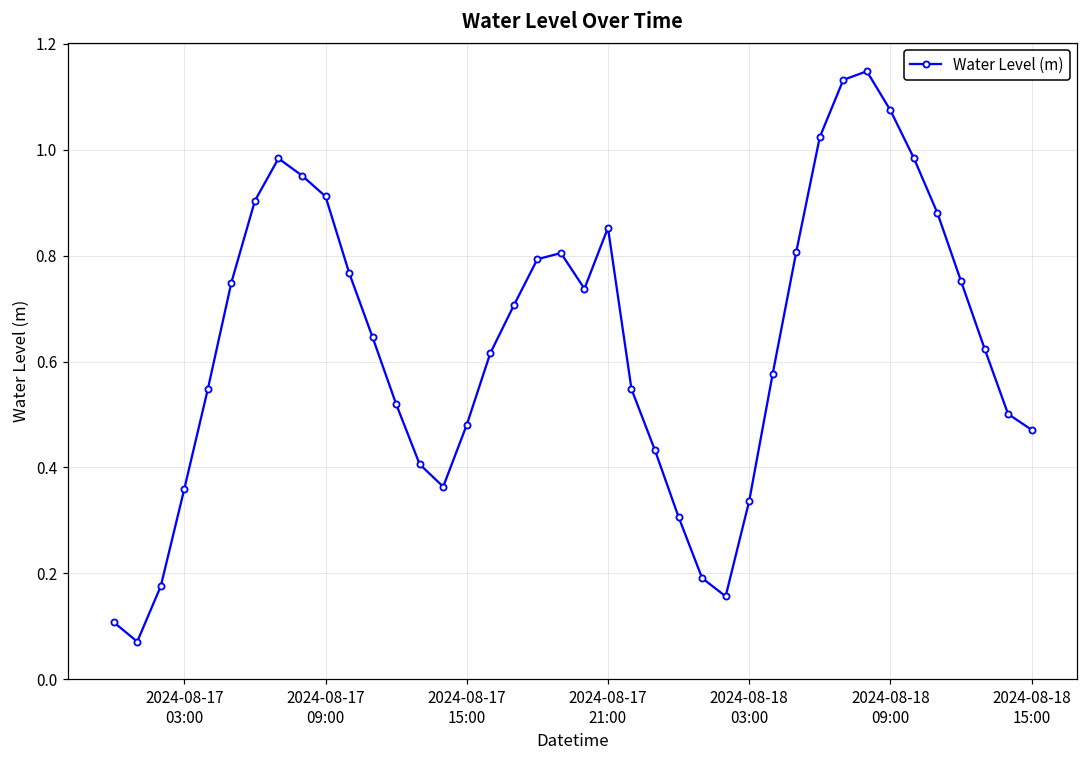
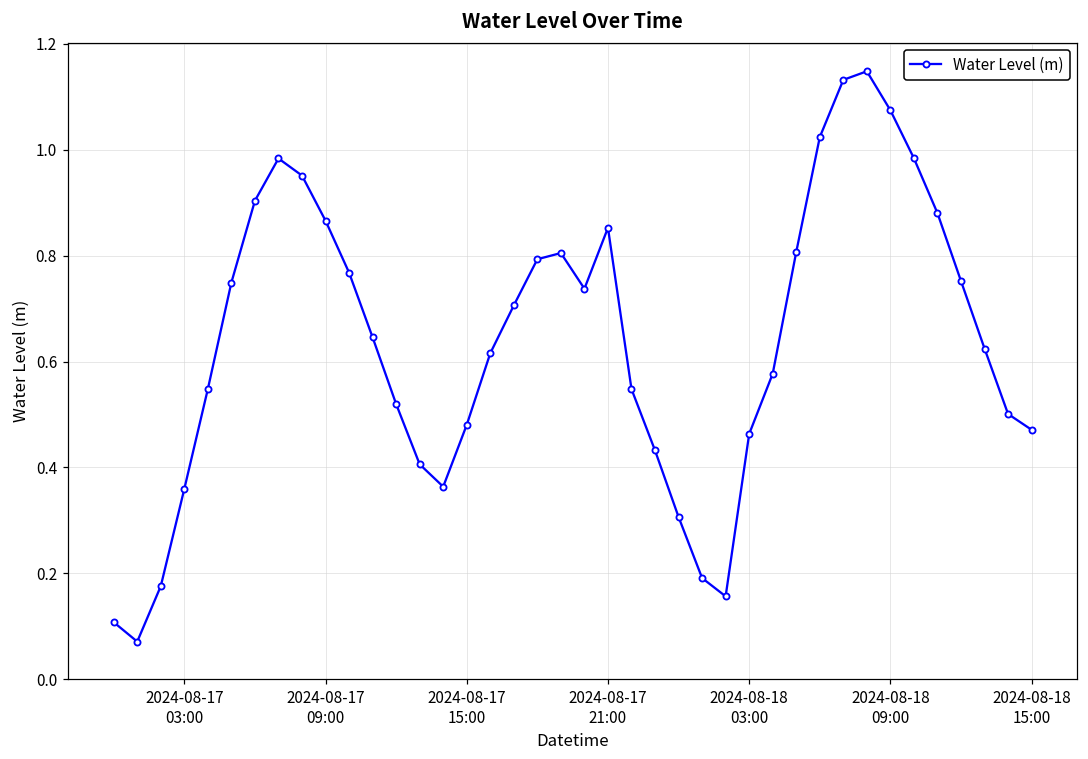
  {
    "2024-08-17 03:00": 0.36,
-   "2024-08-17 09:00": 0.91,
+   "2024-08-17 09:00": 0.87,
    "2024-08-17 15:00": 0.48,
    "2024-08-17 21:00": 0.85,
-   "2024-08-18 03:00": 0.34,
+   "2024-08-18 03:00": 0.46,
    "2024-08-18 09:00": 1.07,
    "2024-08-18 15:00": 0.47
  }
